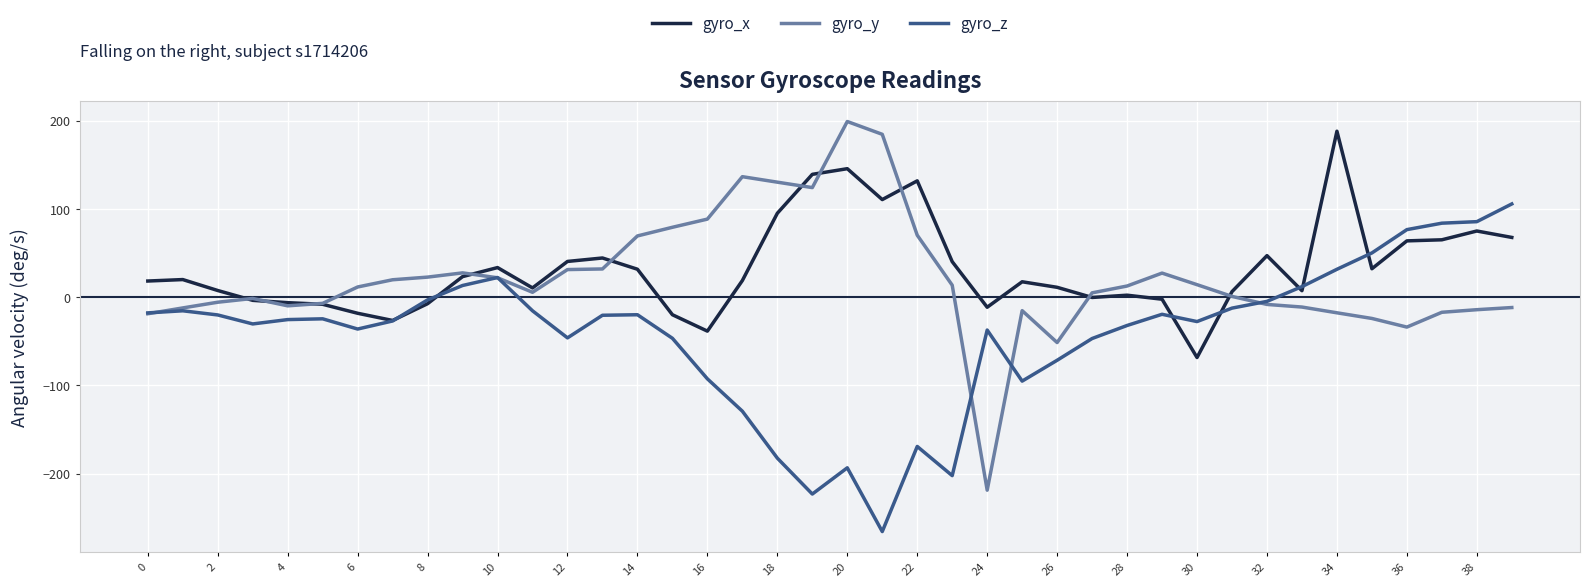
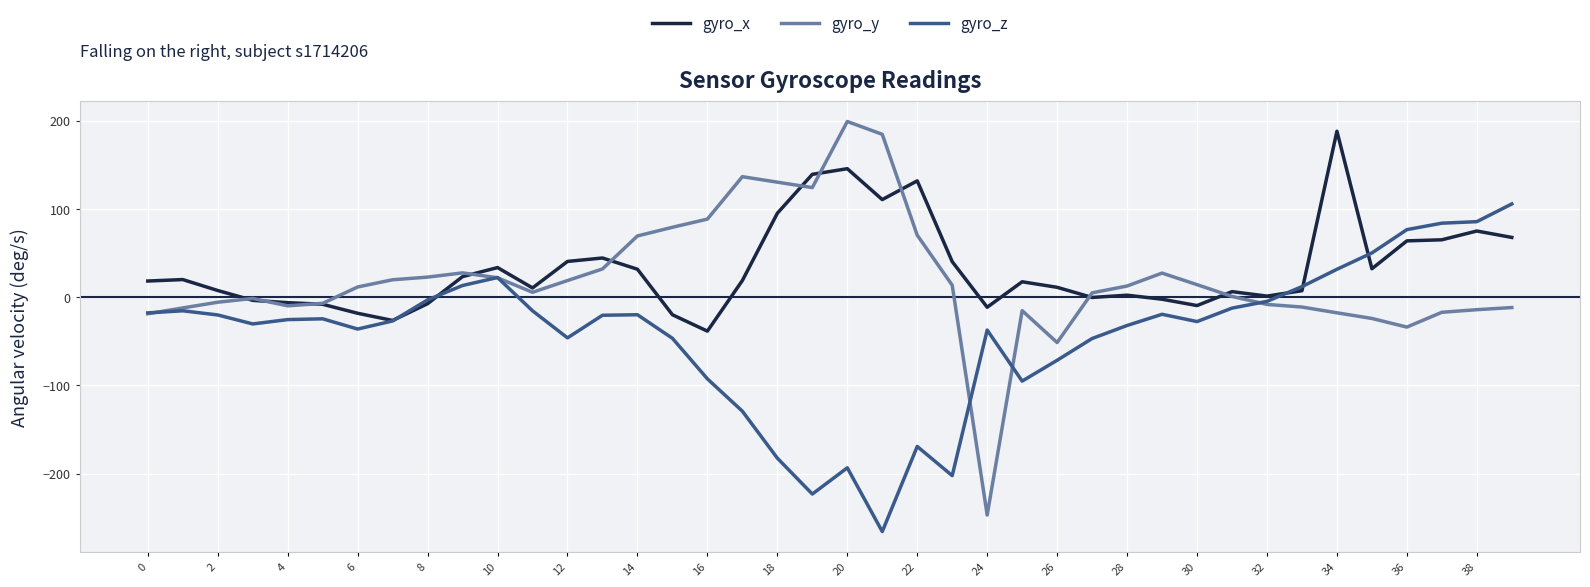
  {
    "gyro_x": {
      "0": 20,
      "2": 10,
      "4": -10,
      "6": -20,
      "8": -10,
      "10": 30,
      "12": 40,
      "14": 30,
      "16": -40,
      "18": 100,
      "20": 150,
      "22": 130,
      "24": -10,
      "26": 10,
      "28": 0,
-     "30": -70,
-     "32": 50,
+     "30": -10,
+     "32": 0,
      "34": 190,
      "36": 60,
      "38": 70
    },
    "gyro_y": {
      "2": -10,
      "4": -10,
      "6": 10,
      "8": 20,
-     "12": 30,
+     "12": 20,
      "14": 70,
      "16": 90,
      "18": 130,
      "20": 200,
      "22": 70,
-     "24": -220,
+     "24": -250,
      "26": -50,
      "28": 10,
      "30": 10,
      "32": -10,
      "34": -20,
      "36": -30,
      "38": -10
    },
    "gyro_z": {
      "2": -20,
      "4": -30,
      "6": -40,
      "8": 0,
      "12": -50,
      "14": -20,
      "16": -90,
      "18": -180,
      "20": -190,
      "22": -170,
      "24": -40,
      "26": -70,
      "28": -30,
      "30": -30,
      "32": 0,
      "34": 30,
      "36": 80,
      "38": 90
    }
  }
